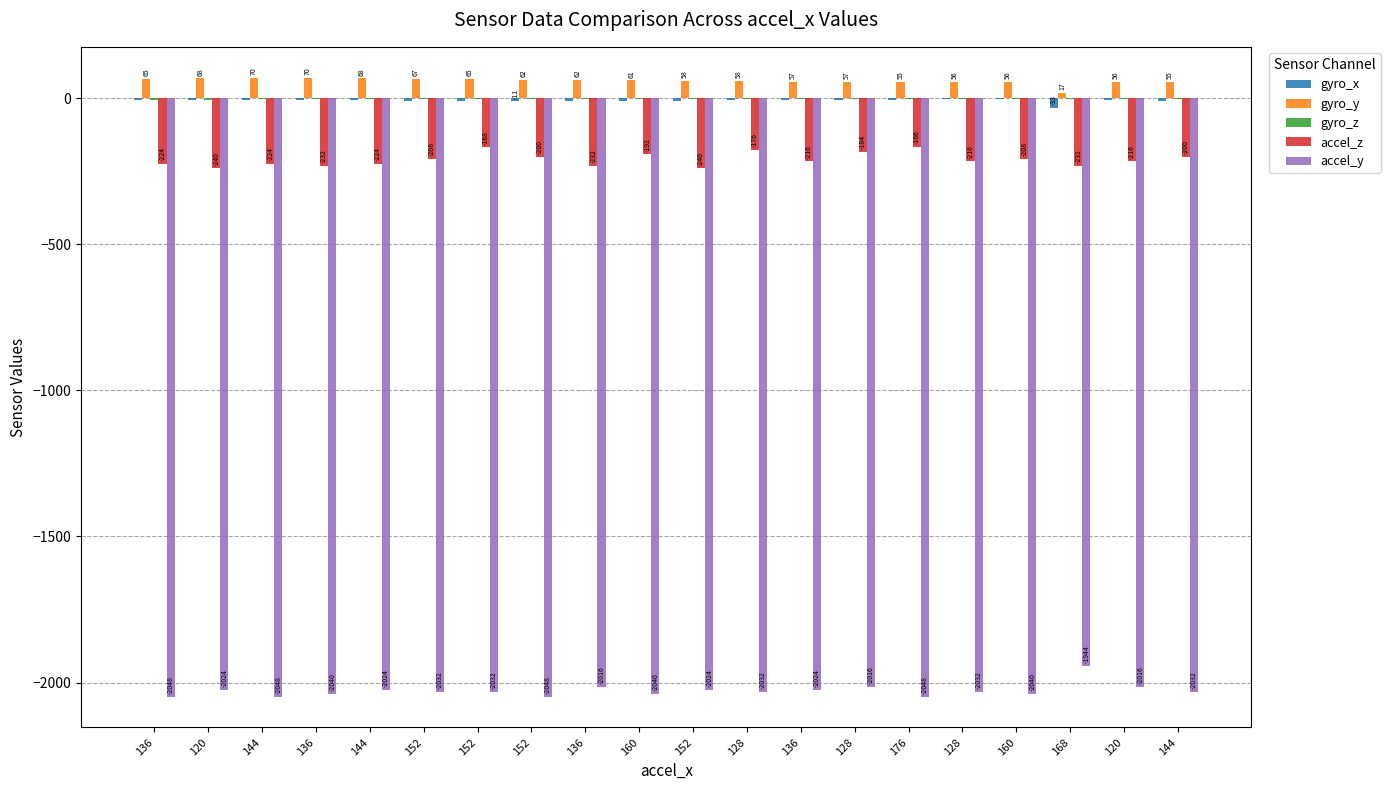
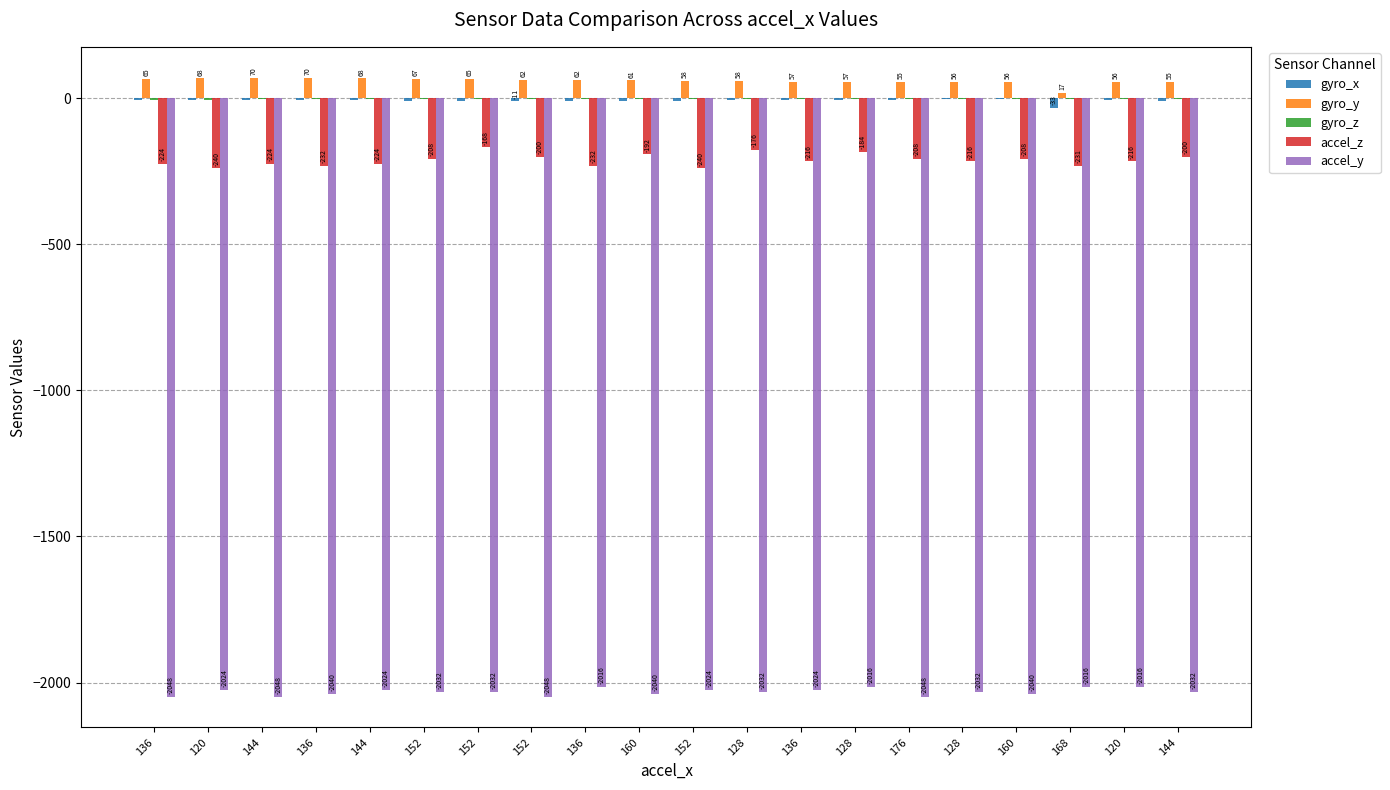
  {
    "gyro_x": {
      "168": -33
    },
    "gyro_y": {
      "176": 55,
      "168": 17
    },
    "accel_z": {
-     "176": -166,
+     "176": -208,
      "168": -231
    },
    "accel_y": {
      "176": -2048,
-     "168": -1944
+     "168": -2016
    }
  }
